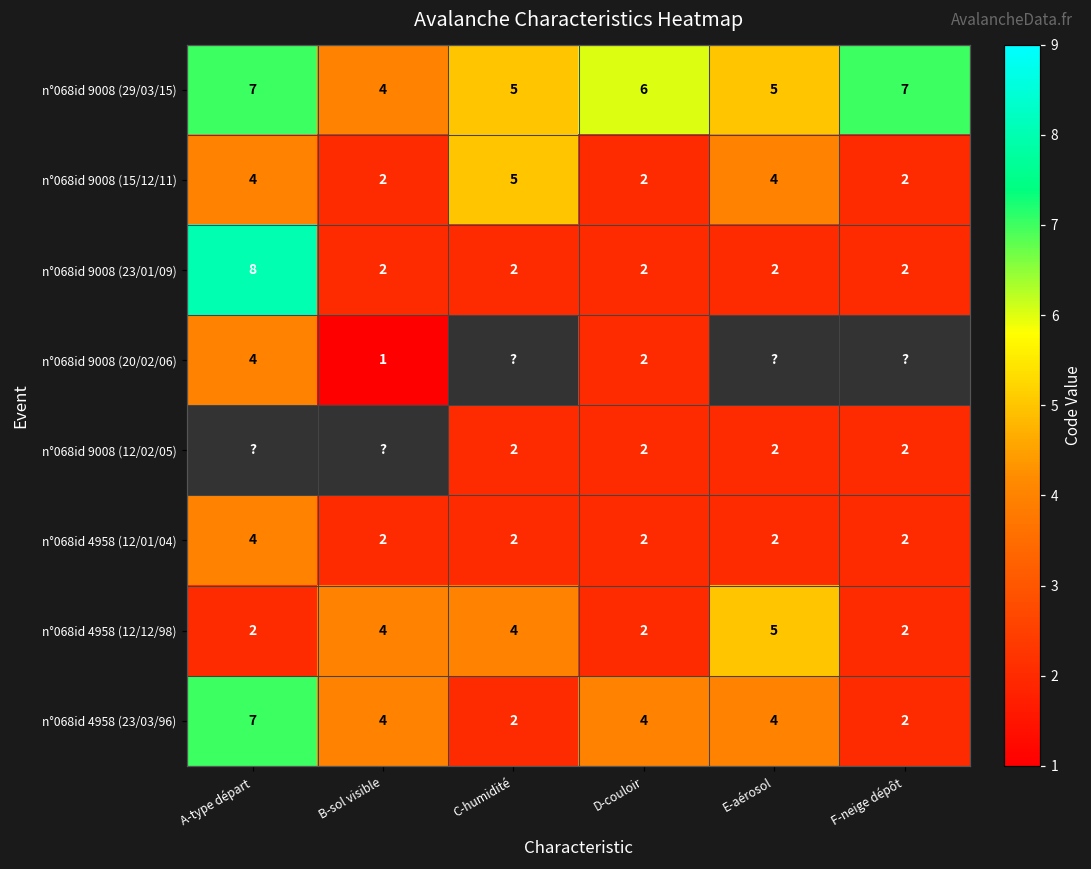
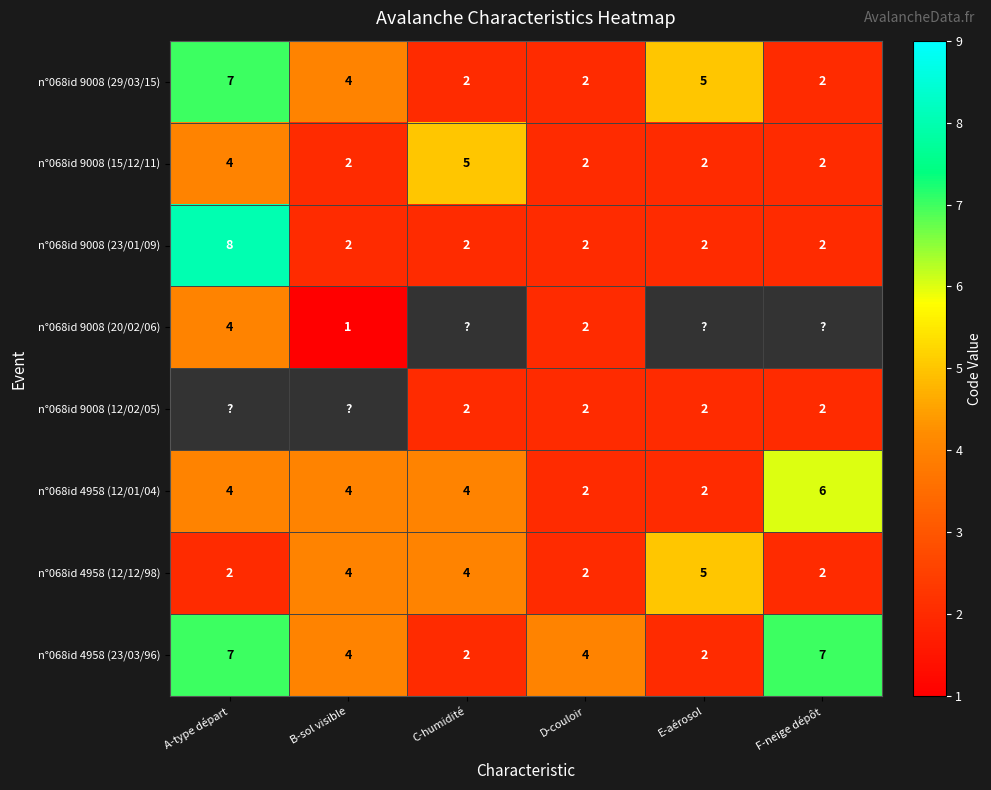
  {
    "n°068id 9008 (29/03/15)": {
      "A-type départ": 7,
      "B-sol visible": 4,
-     "C-humidité": 5,
-     "D-couloir": 6,
+     "C-humidité": 2,
+     "D-couloir": 2,
      "E-aérosol": 5,
-     "F-neige dépôt": 7
+     "F-neige dépôt": 2
    },
    "n°068id 9008 (15/12/11)": {
      "A-type départ": 4,
      "B-sol visible": 2,
      "C-humidité": 5,
      "D-couloir": 2,
-     "E-aérosol": 4,
+     "E-aérosol": 2,
      "F-neige dépôt": 2
    },
    "n°068id 9008 (23/01/09)": {
      "A-type départ": 8,
      "B-sol visible": 2,
      "C-humidité": 2,
      "D-couloir": 2,
      "E-aérosol": 2,
      "F-neige dépôt": 2
    },
    "n°068id 9008 (20/02/06)": {
      "A-type départ": 4,
      "B-sol visible": 1,
      "D-couloir": 2
    },
    "n°068id 9008 (12/02/05)": {
      "C-humidité": 2,
      "D-couloir": 2,
      "E-aérosol": 2,
      "F-neige dépôt": 2
    },
    "n°068id 4958 (12/01/04)": {
      "A-type départ": 4,
-     "B-sol visible": 2,
-     "C-humidité": 2,
+     "B-sol visible": 4,
+     "C-humidité": 4,
      "D-couloir": 2,
      "E-aérosol": 2,
-     "F-neige dépôt": 2
+     "F-neige dépôt": 6
    },
    "n°068id 4958 (12/12/98)": {
      "A-type départ": 2,
      "B-sol visible": 4,
      "C-humidité": 4,
      "D-couloir": 2,
      "E-aérosol": 5,
      "F-neige dépôt": 2
    },
    "n°068id 4958 (23/03/96)": {
      "A-type départ": 7,
      "B-sol visible": 4,
      "C-humidité": 2,
      "D-couloir": 4,
-     "E-aérosol": 4,
-     "F-neige dépôt": 2
+     "E-aérosol": 2,
+     "F-neige dépôt": 7
    }
  }
